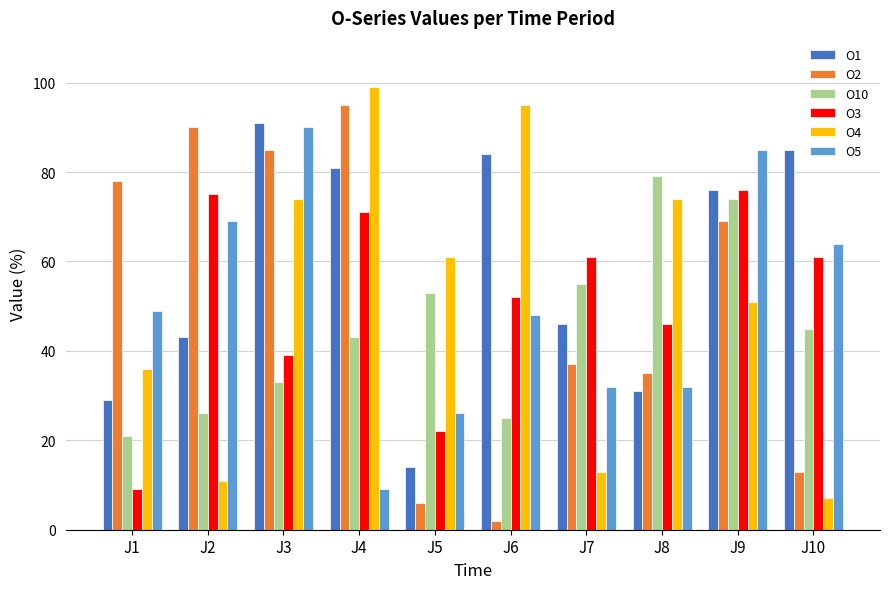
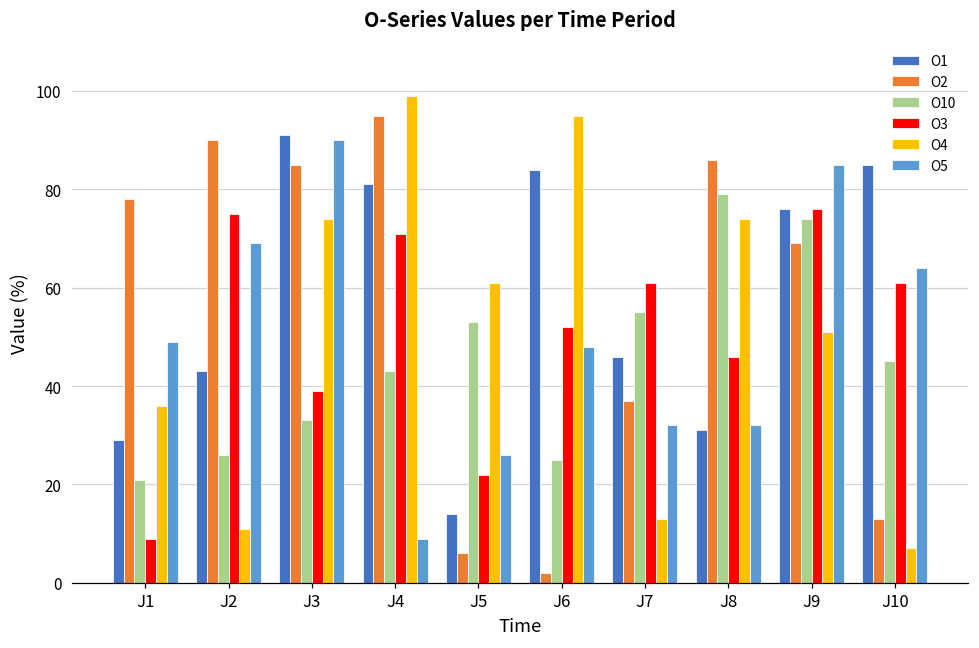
  {
    "O2": {
      "J1": 78,
      "J2": 90,
      "J3": 85,
      "J4": 95,
      "J5": 6,
      "J6": 2,
      "J7": 37,
-     "J8": 35,
+     "J8": 86,
      "J9": 69,
      "J10": 13
    },
    "O10": {
      "J1": 21,
      "J2": 26,
      "J3": 33,
      "J4": 43,
      "J5": 53,
      "J6": 25,
      "J7": 55,
      "J8": 79,
      "J9": 74,
      "J10": 45
    },
    "O3": {
      "J1": 9,
      "J2": 75,
      "J3": 39,
      "J4": 71,
      "J5": 22,
      "J6": 52,
      "J7": 61,
      "J8": 46,
      "J9": 76,
      "J10": 61
    },
    "O4": {
      "J1": 36,
      "J2": 11,
      "J3": 74,
      "J4": 99,
      "J5": 61,
      "J6": 95,
      "J7": 13,
      "J8": 74,
      "J9": 51,
      "J10": 7
    }
  }
